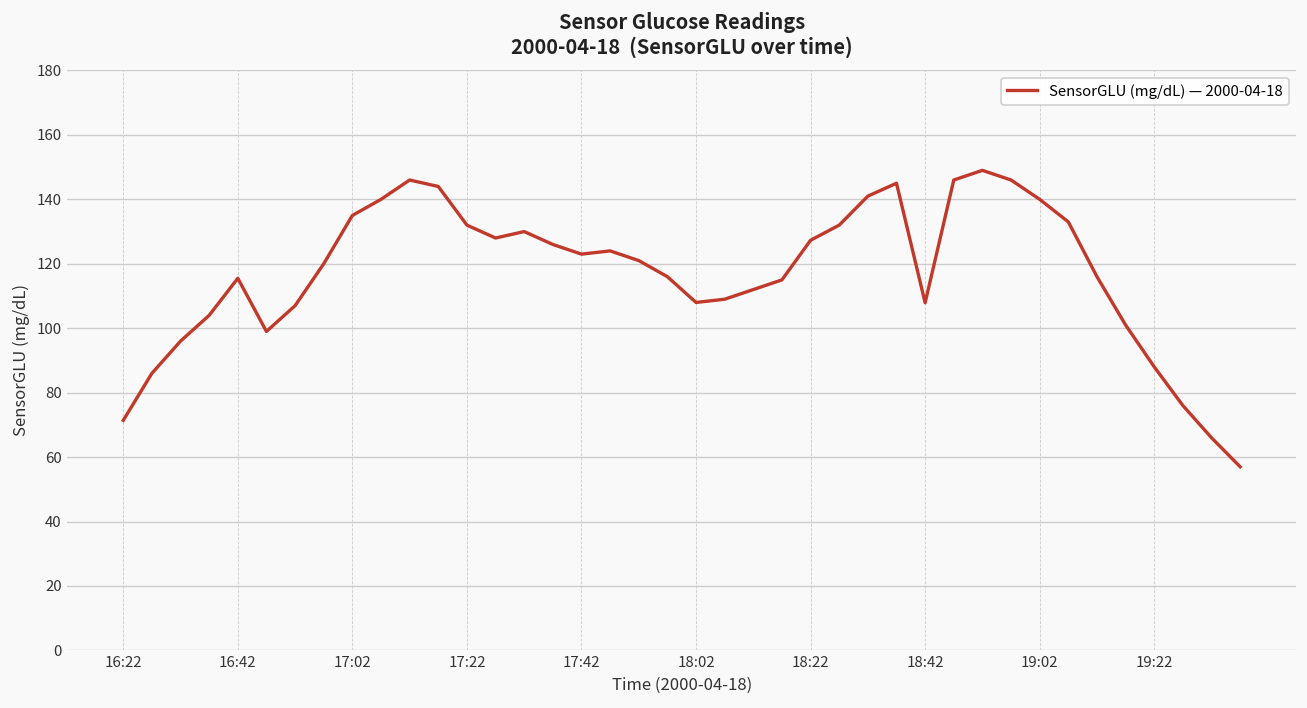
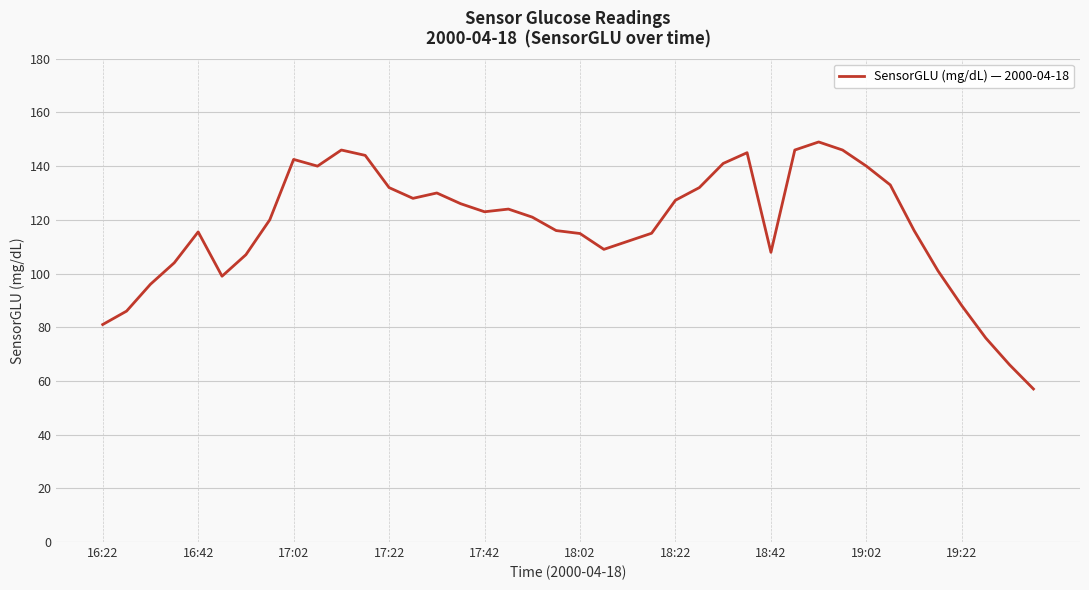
  {
-   "16:22": 71,
+   "16:22": 81,
    "16:42": 116,
-   "17:02": 135,
+   "17:02": 143,
    "17:22": 132,
    "17:42": 123,
-   "18:02": 108,
+   "18:02": 115,
    "18:22": 127,
    "18:42": 108,
    "19:02": 140,
    "19:22": 88
  }
